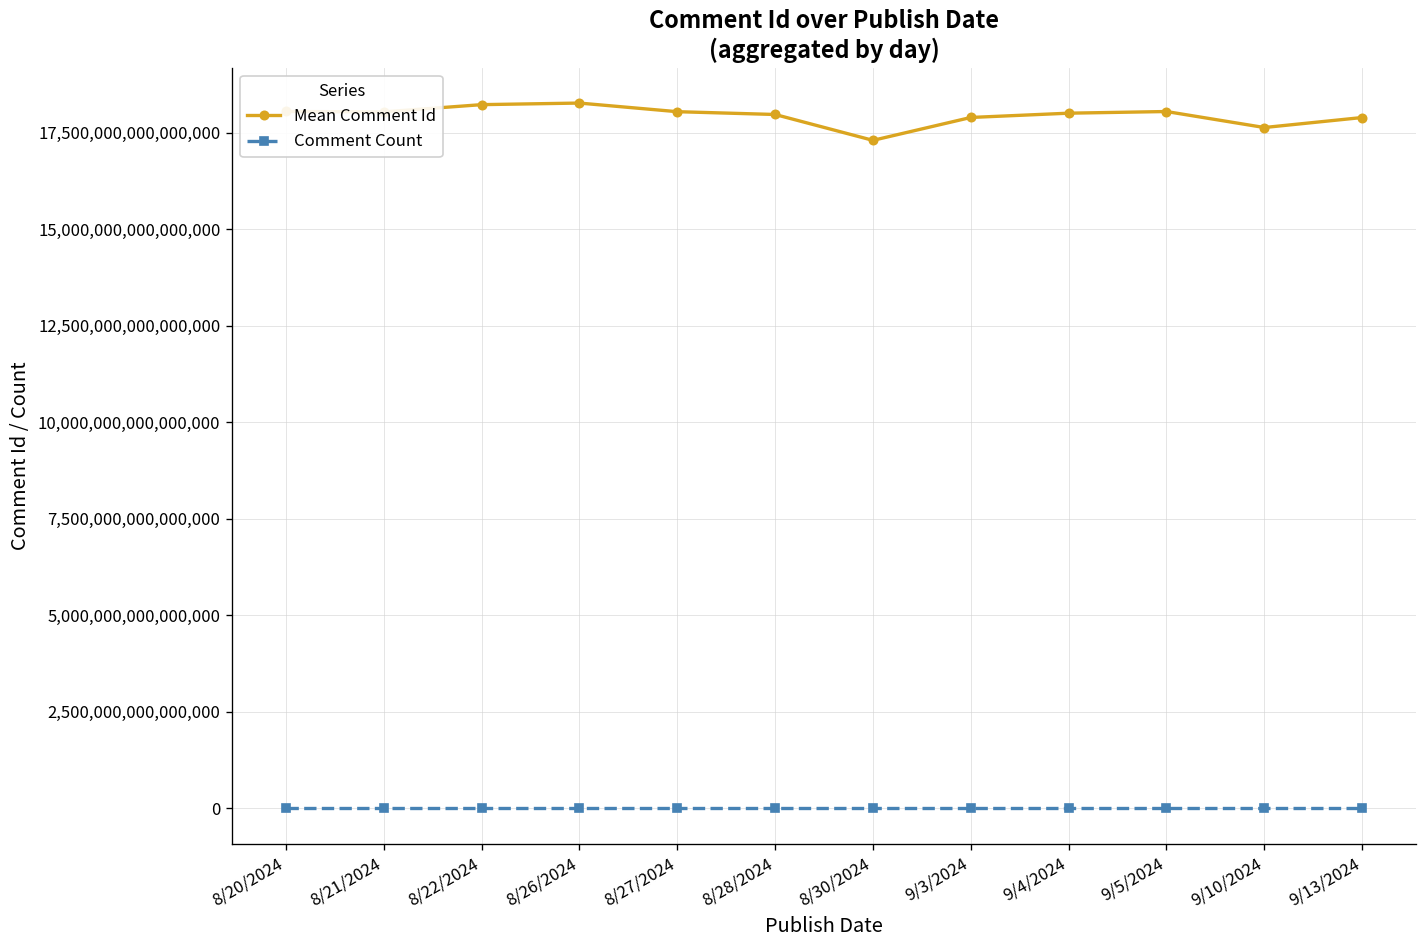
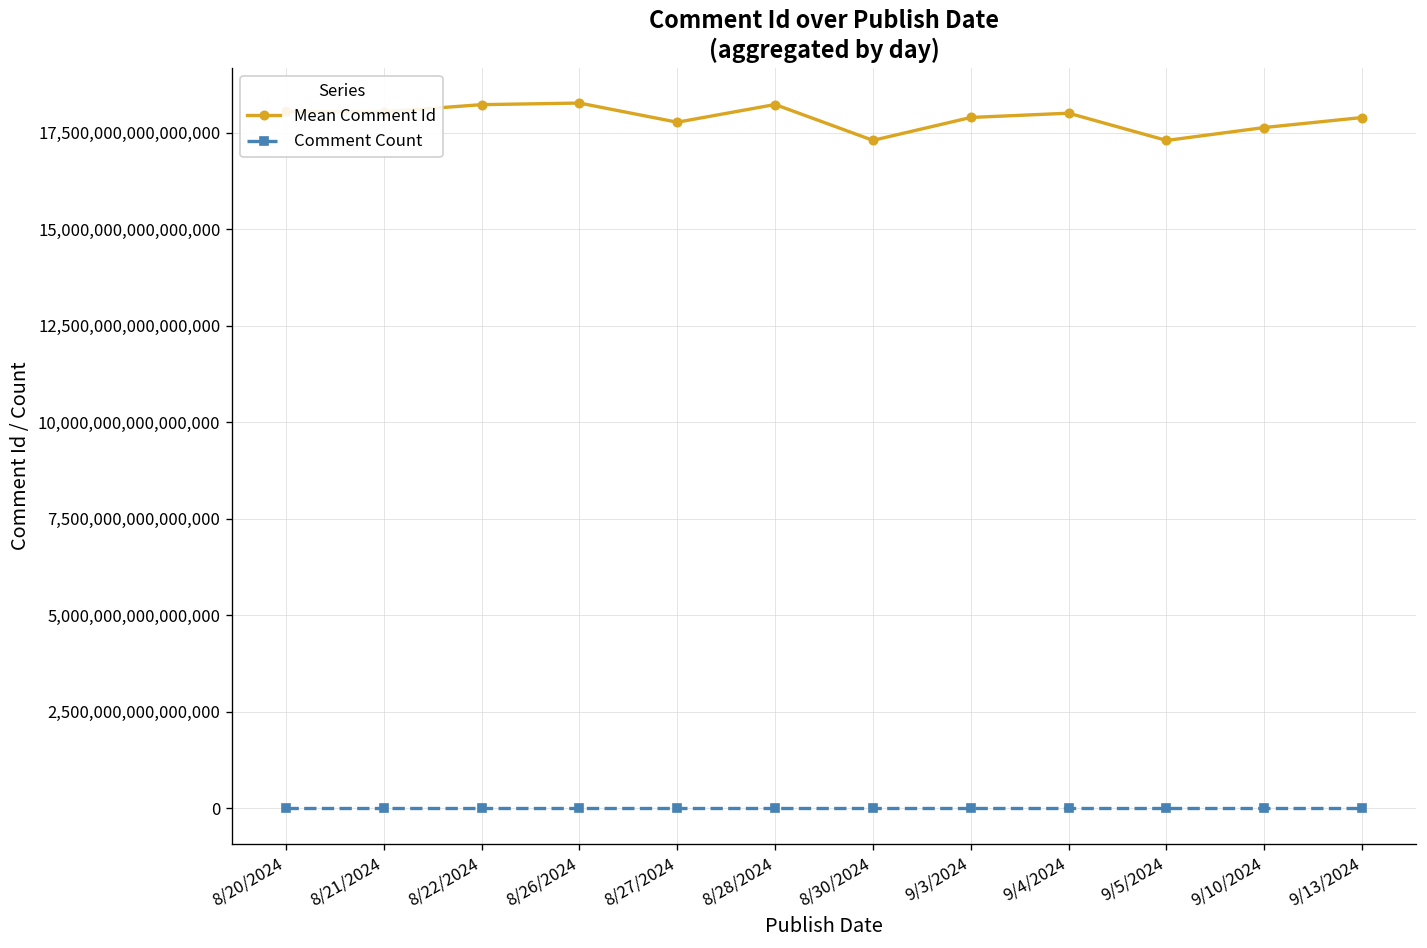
  {
    "Mean Comment Id": {
      "8/22/2024": "18,200,000,000,000,000",
      "8/26/2024": "18,300,000,000,000,000",
-     "8/27/2024": "18,000,000,000,000,000",
-     "8/28/2024": "18,000,000,000,000,000",
+     "8/27/2024": "17,800,000,000,000,000",
+     "8/28/2024": "18,200,000,000,000,000",
      "8/30/2024": "17,300,000,000,000,000",
      "9/3/2024": "17,900,000,000,000,000",
      "9/4/2024": "18,000,000,000,000,000",
-     "9/5/2024": "18,100,000,000,000,000",
+     "9/5/2024": "17,300,000,000,000,000",
      "9/10/2024": "17,600,000,000,000,000",
      "9/13/2024": "17,900,000,000,000,000"
    },
    "Comment Count": {
      "8/20/2024": "0",
      "8/21/2024": "0",
      "8/22/2024": "0",
      "8/26/2024": "0",
      "8/27/2024": "0",
      "8/28/2024": "0",
      "8/30/2024": "0",
      "9/3/2024": "0",
      "9/4/2024": "0",
      "9/5/2024": "0",
      "9/10/2024": "0",
      "9/13/2024": "0"
    }
  }
